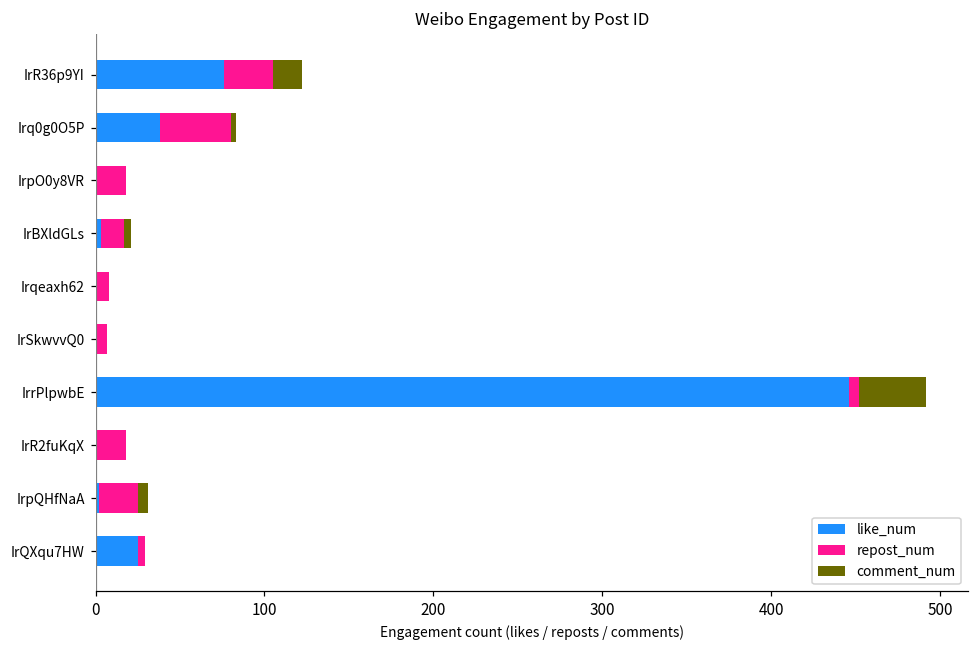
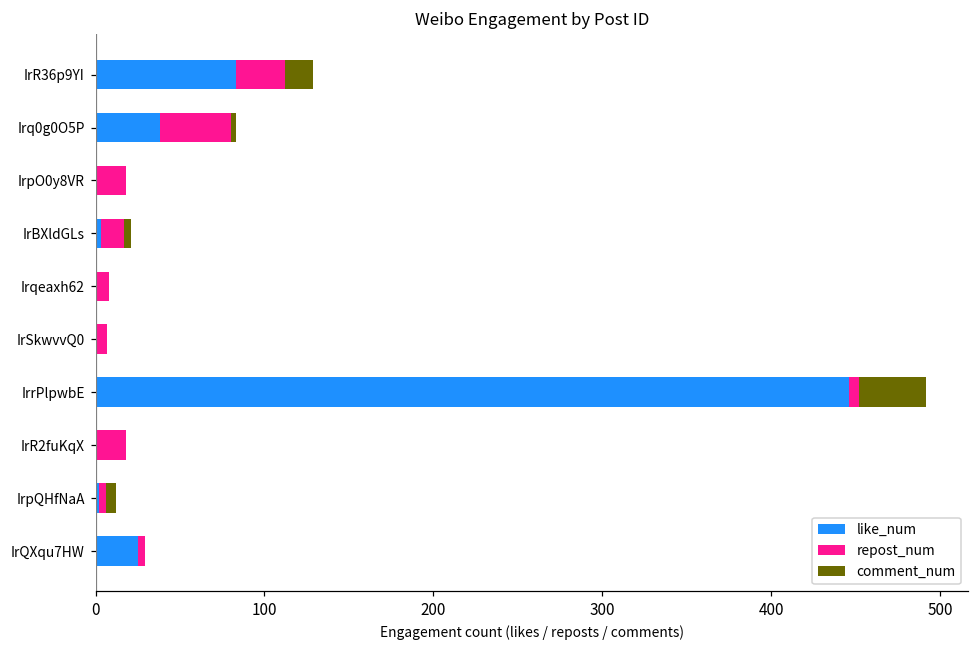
  {
    "like_num": {
-     "IrR36p9YI": 76,
+     "IrR36p9YI": 83,
      "Irq0g0O5P": 38,
      "IrpO0y8VR": 0,
      "IrBXldGLs": 3,
      "Irqeaxh62": 0,
      "IrSkwvvQ0": 0,
      "IrrPlpwbE": 446,
      "IrR2fuKqX": 0,
      "IrpQHfNaA": 2,
      "IrQXqu7HW": 25
    },
    "repost_num": {
      "IrR36p9YI": 29,
      "Irq0g0O5P": 42,
      "IrpO0y8VR": 18,
      "IrBXldGLs": 14,
      "Irqeaxh62": 8,
      "IrSkwvvQ0": 7,
      "IrrPlpwbE": 6,
      "IrR2fuKqX": 18,
-     "IrpQHfNaA": 23,
+     "IrpQHfNaA": 4,
      "IrQXqu7HW": 4
    },
    "comment_num": {
      "IrR36p9YI": 17,
      "Irq0g0O5P": 3,
      "IrpO0y8VR": 0,
      "IrBXldGLs": 4,
      "Irqeaxh62": 0,
      "IrSkwvvQ0": 0,
      "IrrPlpwbE": 40,
      "IrR2fuKqX": 0,
      "IrpQHfNaA": 6,
      "IrQXqu7HW": 0
    }
  }
